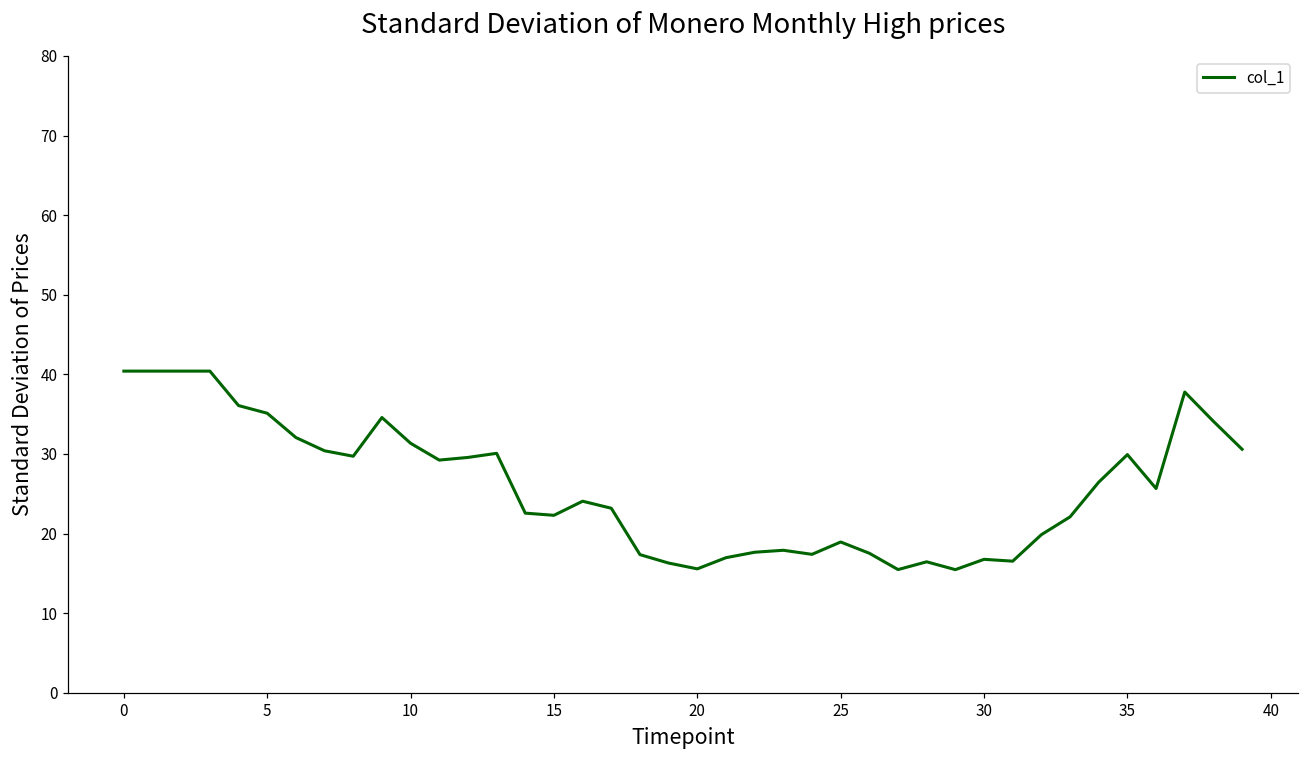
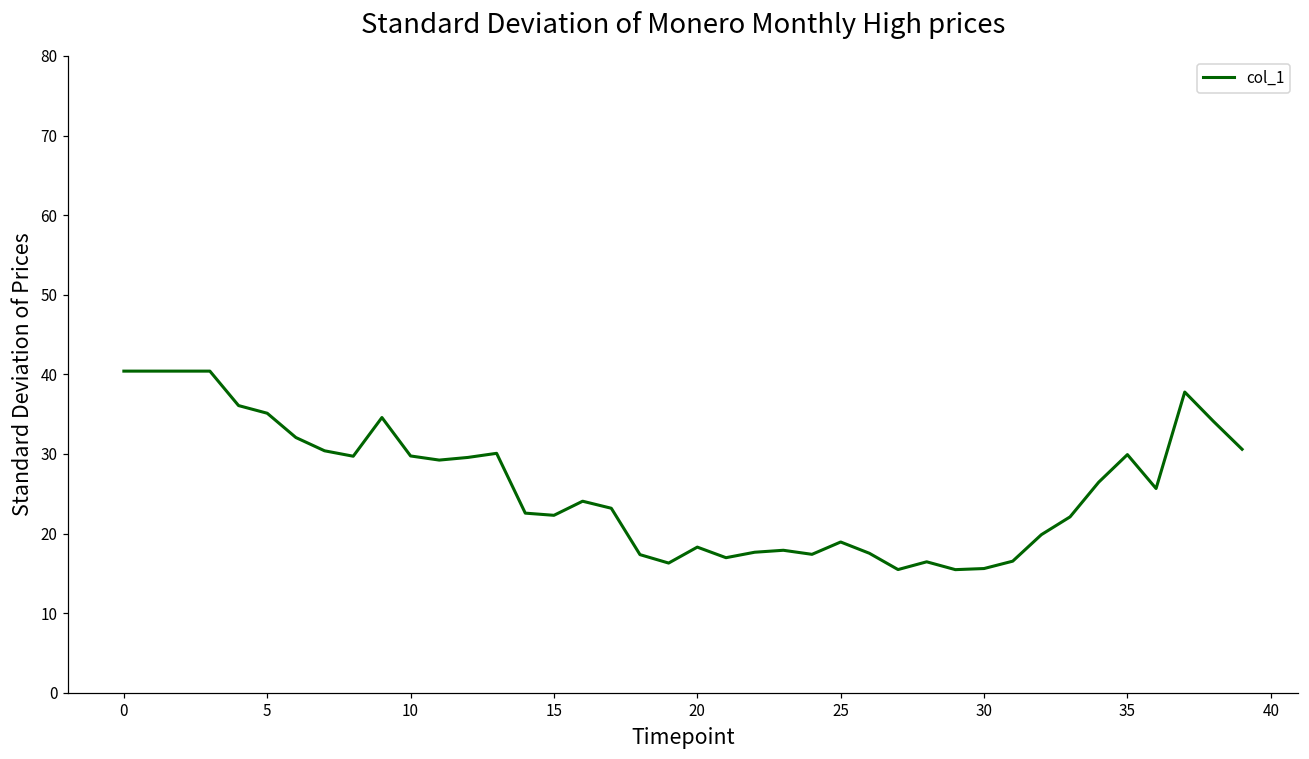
  {
    "0": 40,
    "5": 35,
-   "10": 31,
+   "10": 30,
    "15": 22,
-   "20": 16,
+   "20": 18,
    "25": 19,
-   "30": 17,
+   "30": 16,
    "35": 30
  }
